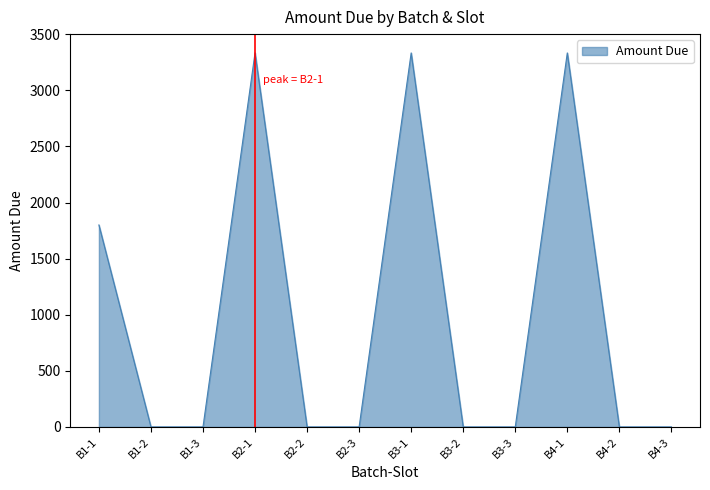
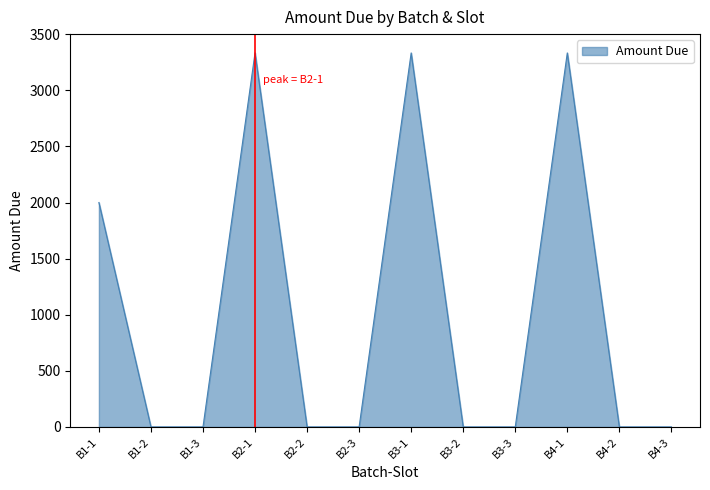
  {
-   "B1-1": 1800,
+   "B1-1": 2000,
    "B1-2": 0,
    "B1-3": 0,
    "B2-2": 0,
    "B2-3": 0,
    "B3-1": 3330,
    "B3-2": 0,
    "B3-3": 0,
    "B4-1": 3330,
    "B4-2": 0,
    "B4-3": 0
  }
